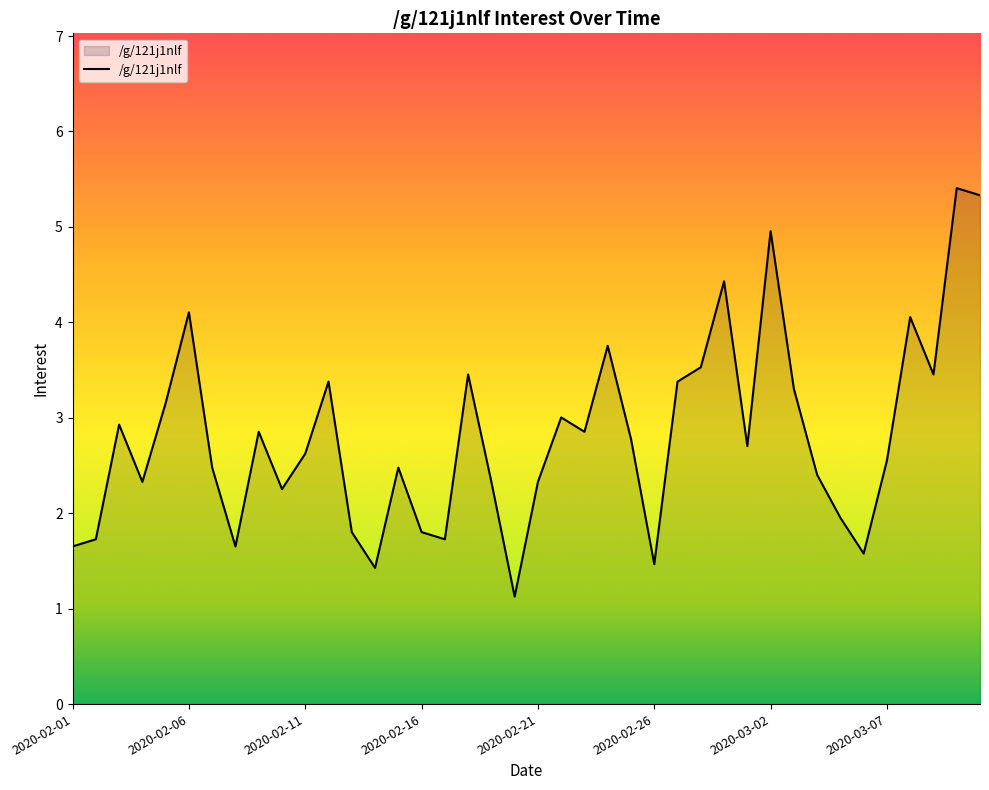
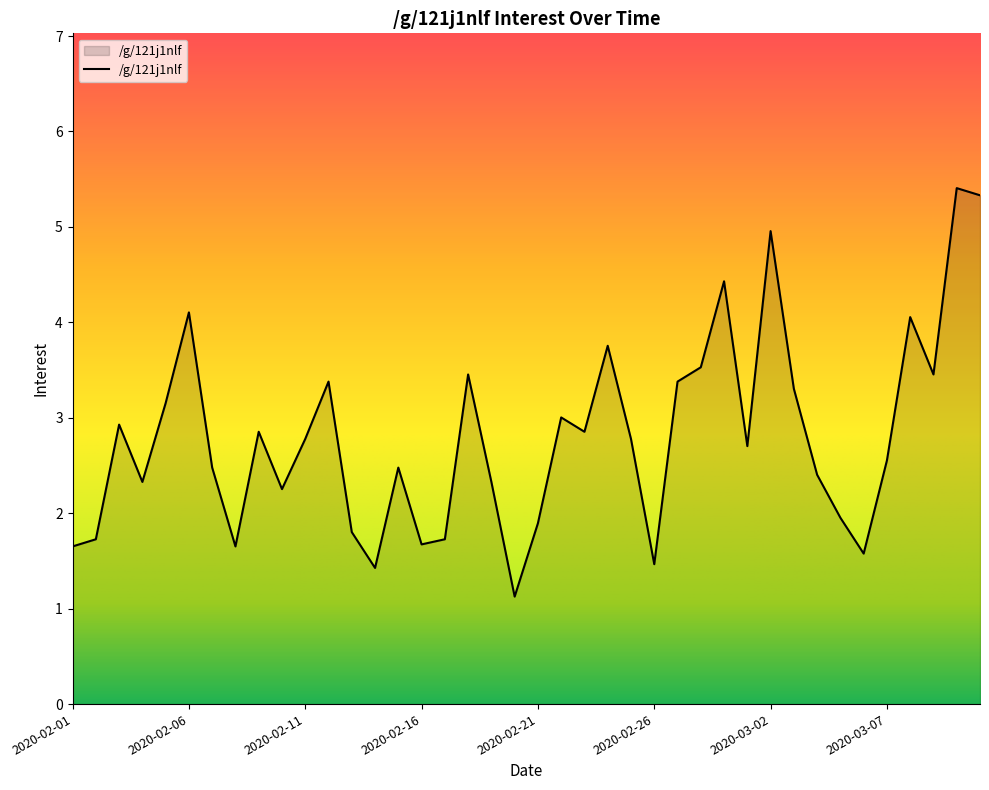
  {
    "2020-02-01": 1.7,
    "2020-02-06": 4.1,
-   "2020-02-11": 2.6,
-   "2020-02-16": 1.8,
-   "2020-02-21": 2.3,
+   "2020-02-11": 2.8,
+   "2020-02-16": 1.7,
+   "2020-02-21": 1.9,
    "2020-02-26": 1.5,
    "2020-03-02": 5.0,
    "2020-03-07": 2.6
  }
